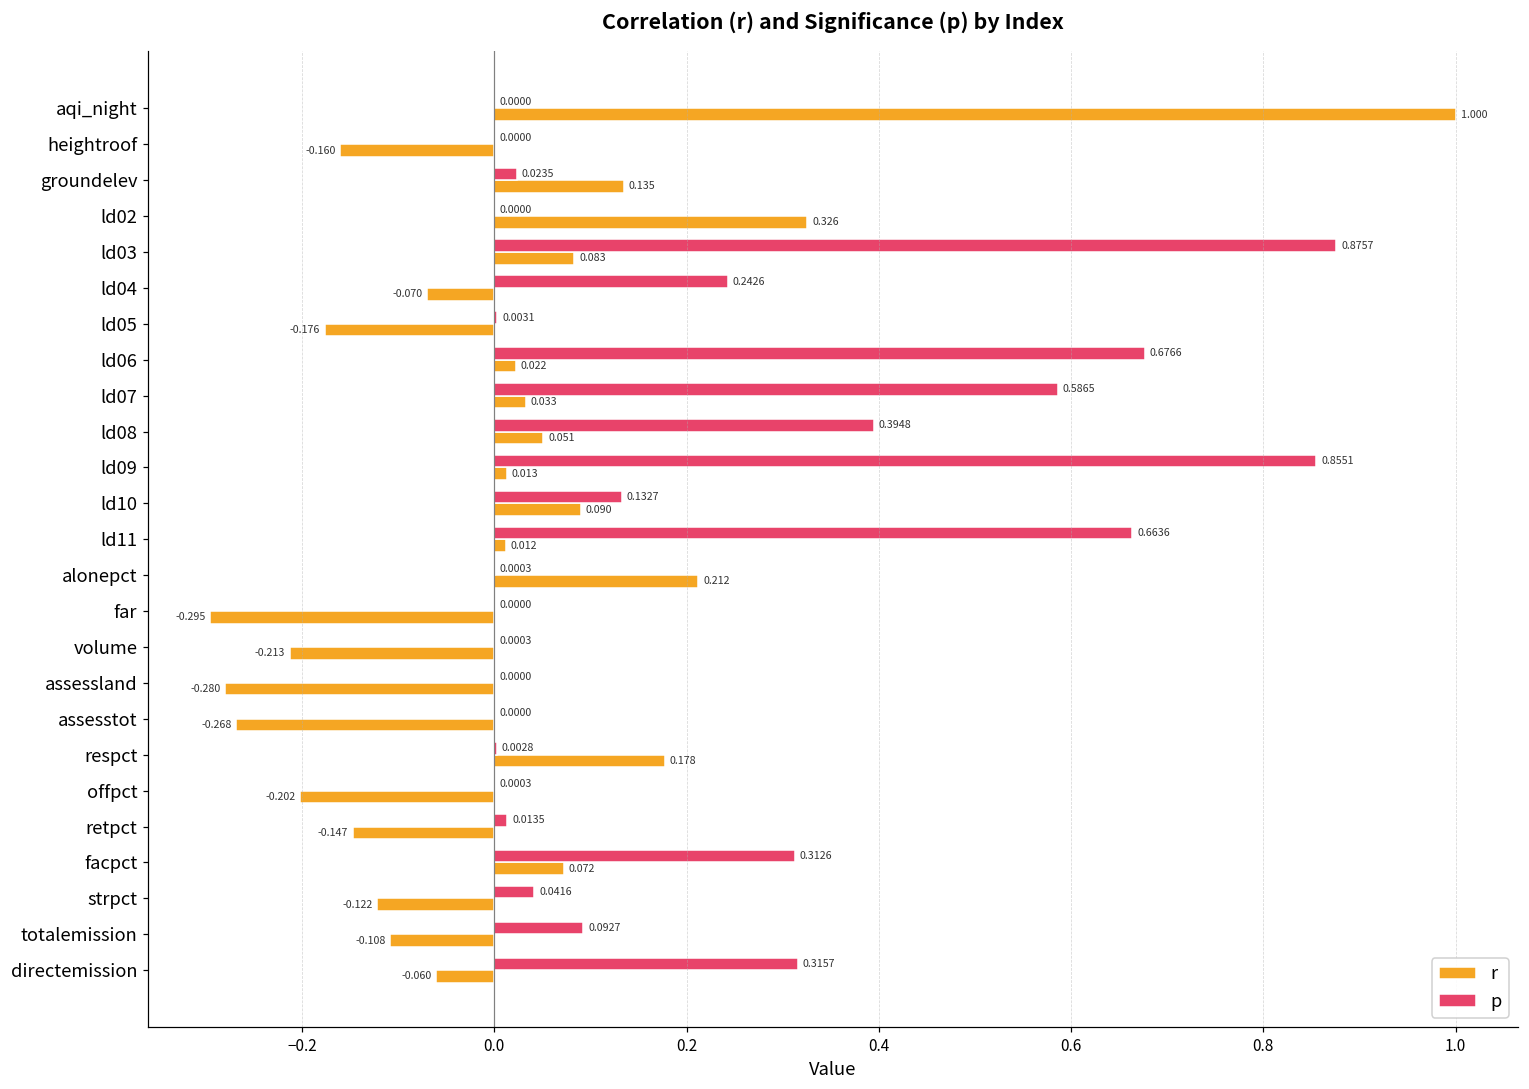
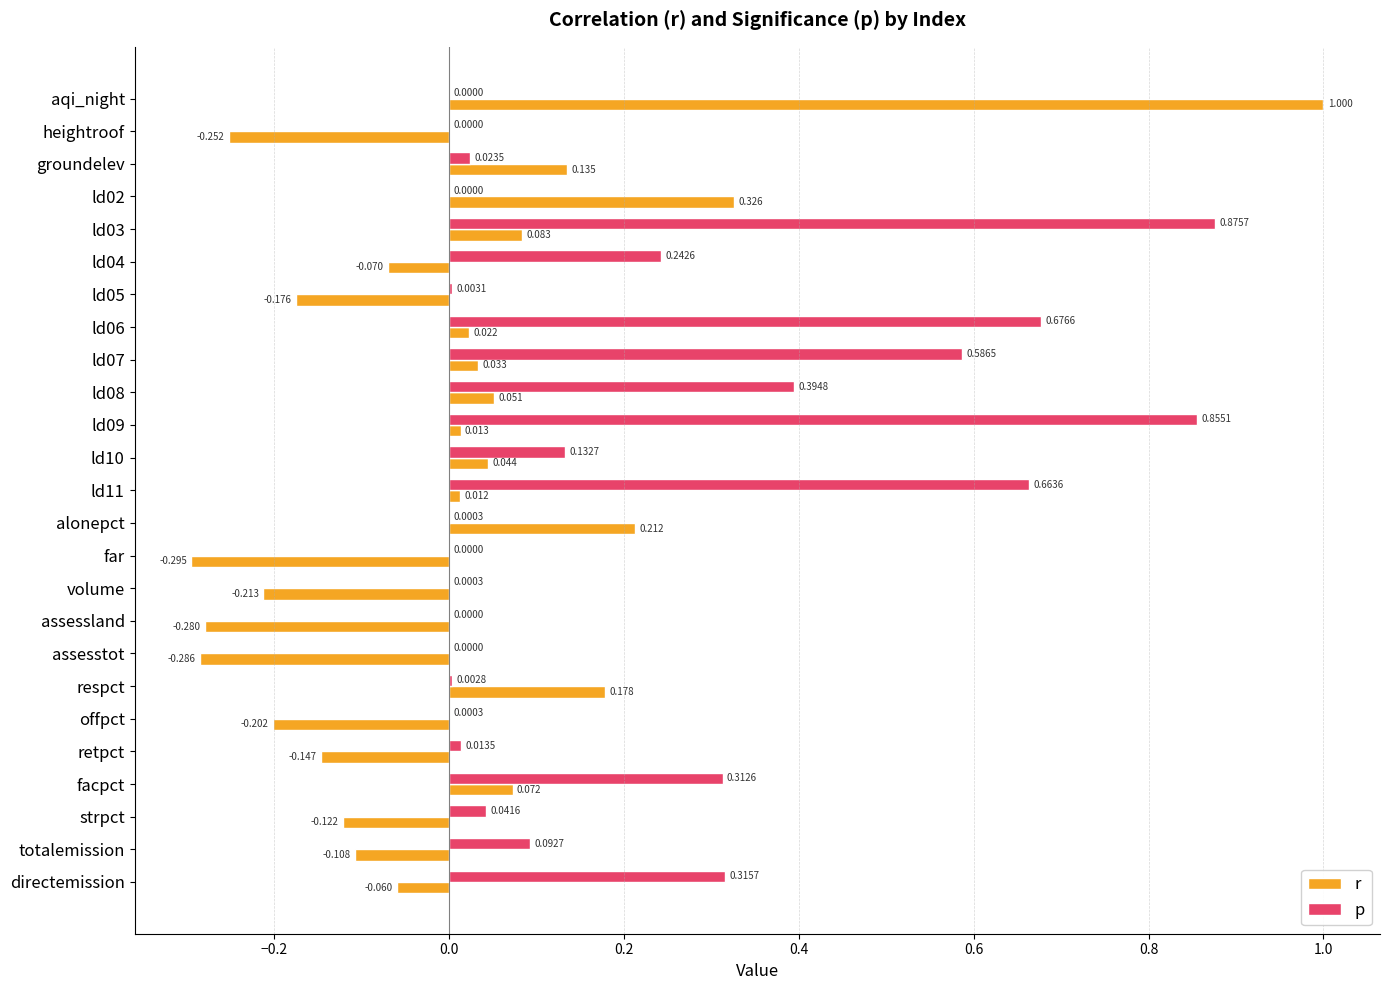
  {
    "r": {
      "aqi_night": 1.000,
-     "heightroof": -0.160,
+     "heightroof": -0.252,
      "groundelev": 0.135,
      "ld02": 0.326,
      "ld03": 0.083,
      "ld04": -0.070,
      "ld05": -0.176,
      "ld06": 0.022,
      "ld07": 0.033,
      "ld08": 0.051,
      "ld09": 0.013,
-     "ld10": 0.090,
+     "ld10": 0.044,
      "ld11": 0.012,
      "alonepct": 0.212,
      "far": -0.295,
      "volume": -0.213,
      "assessland": -0.280,
-     "assesstot": -0.268,
+     "assesstot": -0.286,
      "respct": 0.178,
      "offpct": -0.202,
      "retpct": -0.147,
      "facpct": 0.072,
      "strpct": -0.122,
      "totalemission": -0.108,
      "directemission": -0.060
    },
    "p": {
      "aqi_night": 0.0000,
      "heightroof": 0.0000,
      "groundelev": 0.0235,
      "ld02": 0.0000,
      "ld03": 0.8757,
      "ld04": 0.2426,
      "ld05": 0.0031,
      "ld06": 0.6766,
      "ld07": 0.5865,
      "ld08": 0.3948,
      "ld09": 0.8551,
      "ld10": 0.1327,
      "ld11": 0.6636,
      "alonepct": 0.0003,
      "far": 0.0000,
      "volume": 0.0003,
      "assessland": 0.0000,
      "assesstot": 0.0000,
      "respct": 0.0028,
      "offpct": 0.0003,
      "retpct": 0.0135,
      "facpct": 0.3126,
      "strpct": 0.0416,
      "totalemission": 0.0927,
      "directemission": 0.3157
    }
  }
